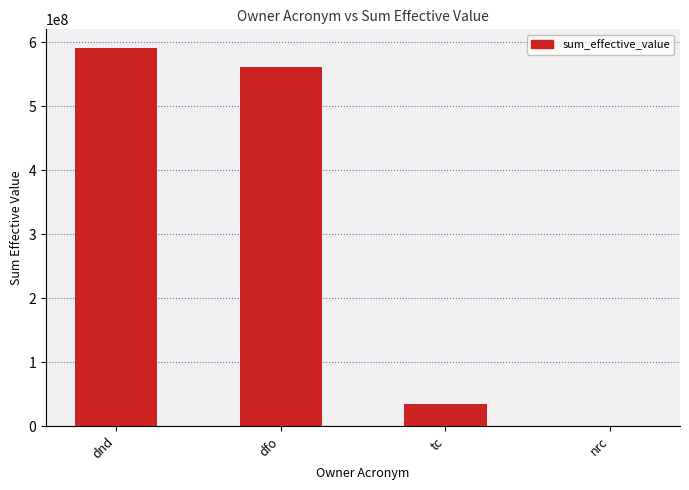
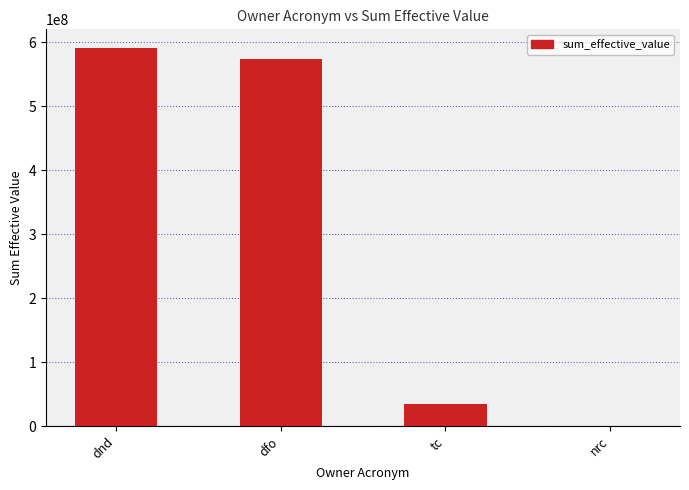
  {
    "dnd": 590000000,
-   "dfo": 560000000,
+   "dfo": 570000000,
    "tc": 40000000
  }
